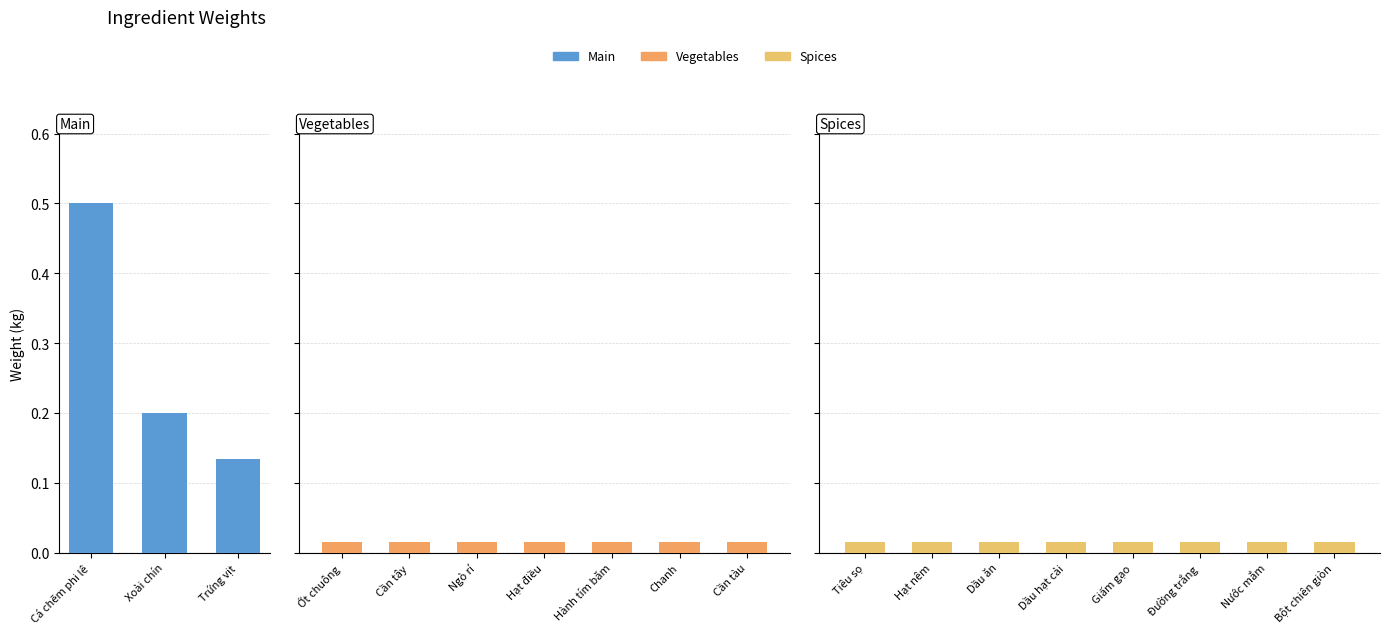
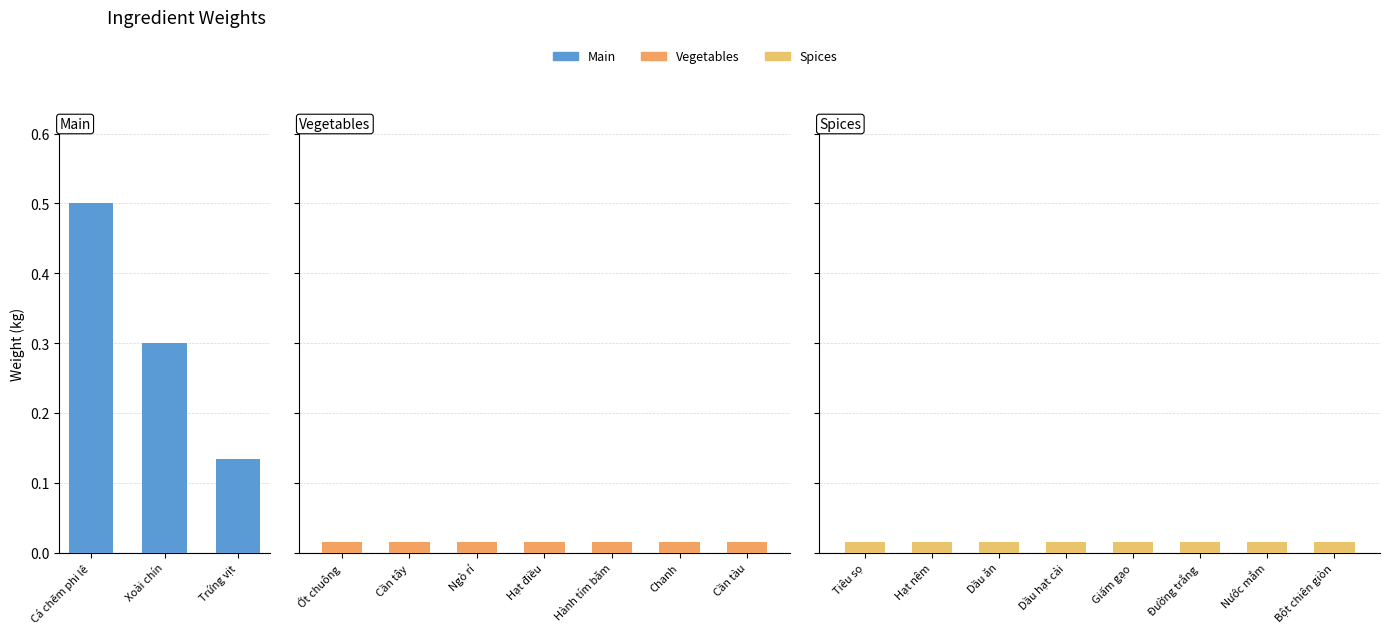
  {
    "Main": {
      "Cá chẽm phi lê": 0.5,
-     "Xoài chín": 0.2,
+     "Xoài chín": 0.3,
      "Trứng vịt": 0.13
    }
  }
